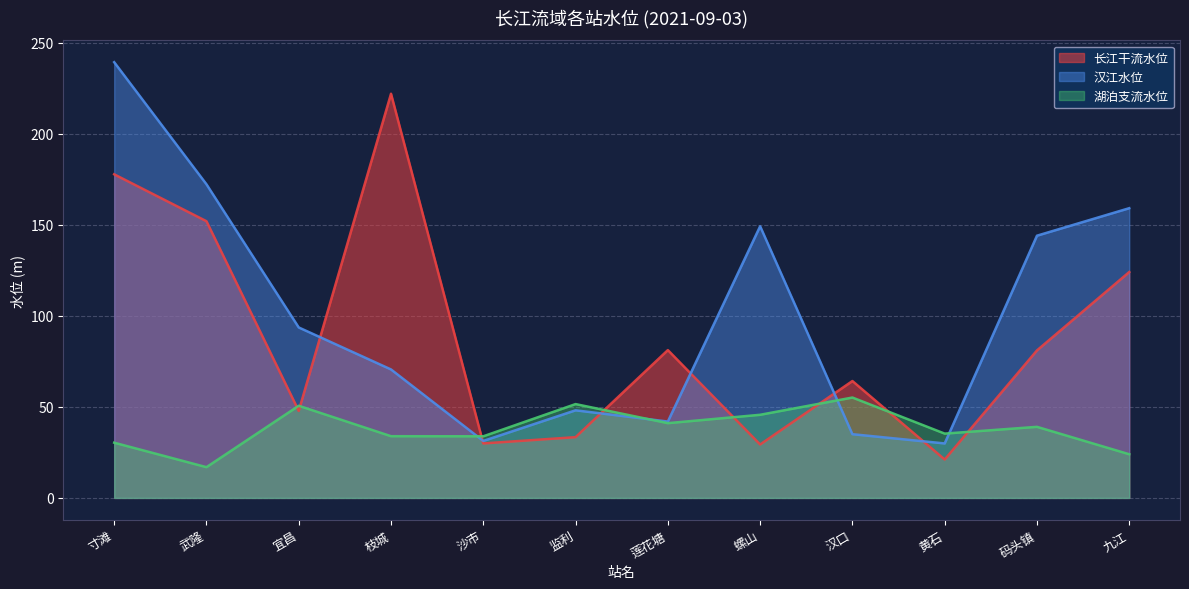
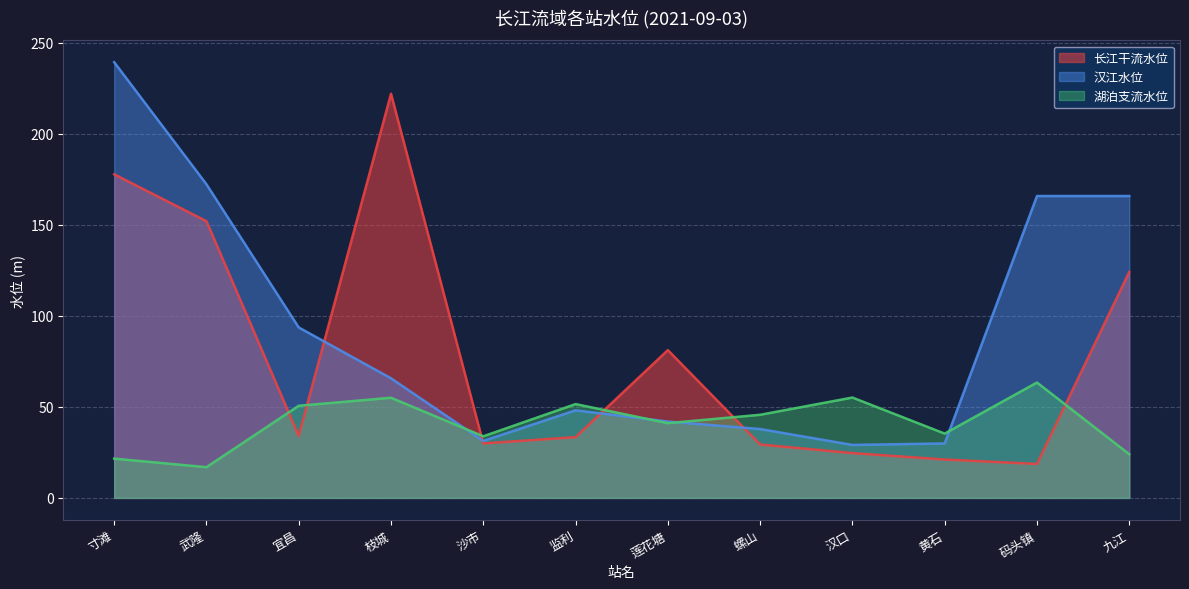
  {
    "长江干流水位": {
      "寸滩": 178,
      "武隆": 152,
-     "宜昌": 48,
+     "宜昌": 34,
      "枝城": 222,
      "监利": 33,
      "莲花塘": 81,
      "螺山": 29,
-     "汉口": 64,
+     "汉口": 25,
      "黄石": 21,
-     "码头镇": 81,
+     "码头镇": 19,
      "九江": 124
    },
    "汉江水位": {
      "寸滩": 239,
      "武隆": 172,
      "宜昌": 94,
-     "枝城": 71,
+     "枝城": 66,
      "监利": 48,
-     "螺山": 149,
-     "汉口": 35,
+     "螺山": 38,
+     "汉口": 29,
      "黄石": 30,
-     "码头镇": 144,
-     "九江": 159
+     "码头镇": 166,
+     "九江": 166
    },
    "湖泊支流水位": {
-     "寸滩": 30,
+     "寸滩": 22,
      "武隆": 17,
      "宜昌": 51,
-     "枝城": 34,
+     "枝城": 55,
      "沙市": 34,
      "监利": 52,
      "螺山": 46,
      "汉口": 55,
      "黄石": 35,
-     "码头镇": 39,
+     "码头镇": 63,
      "九江": 24
    }
  }
